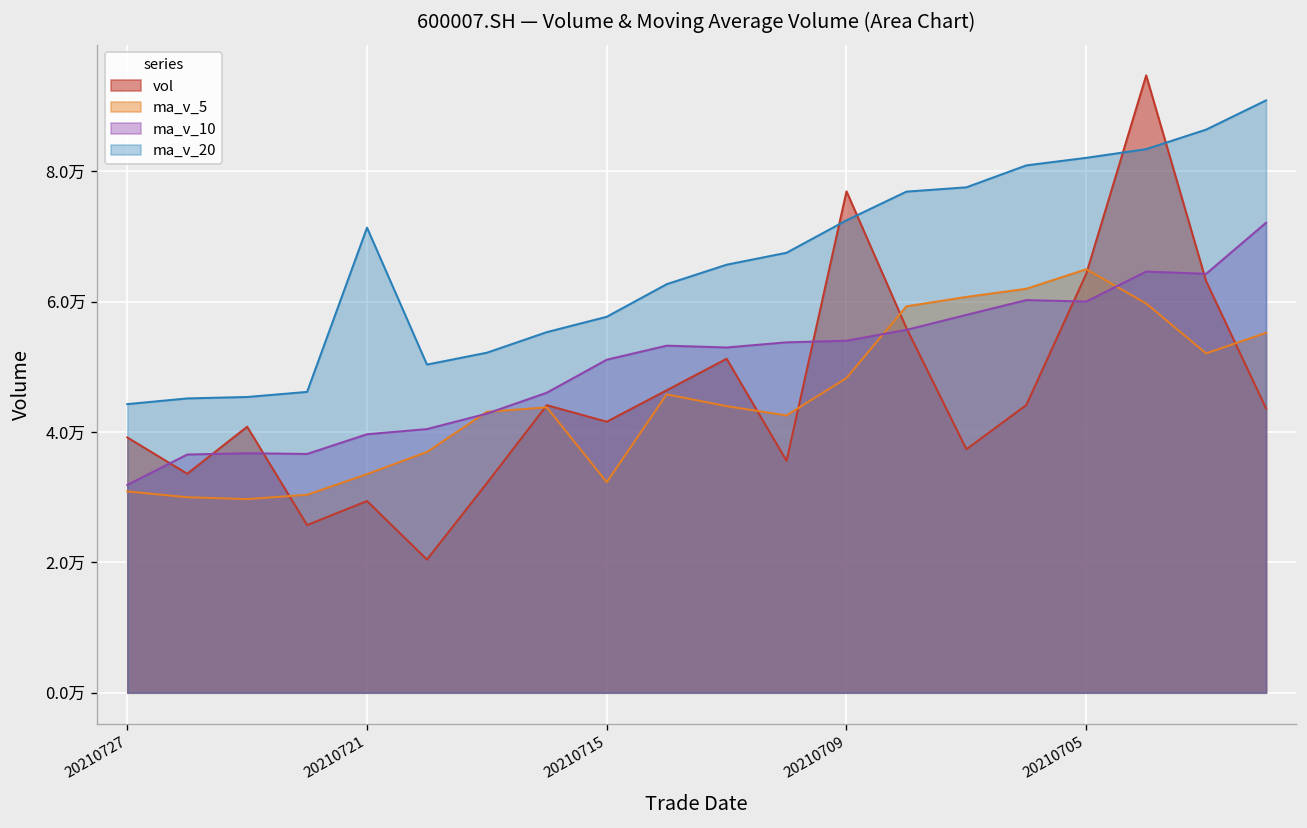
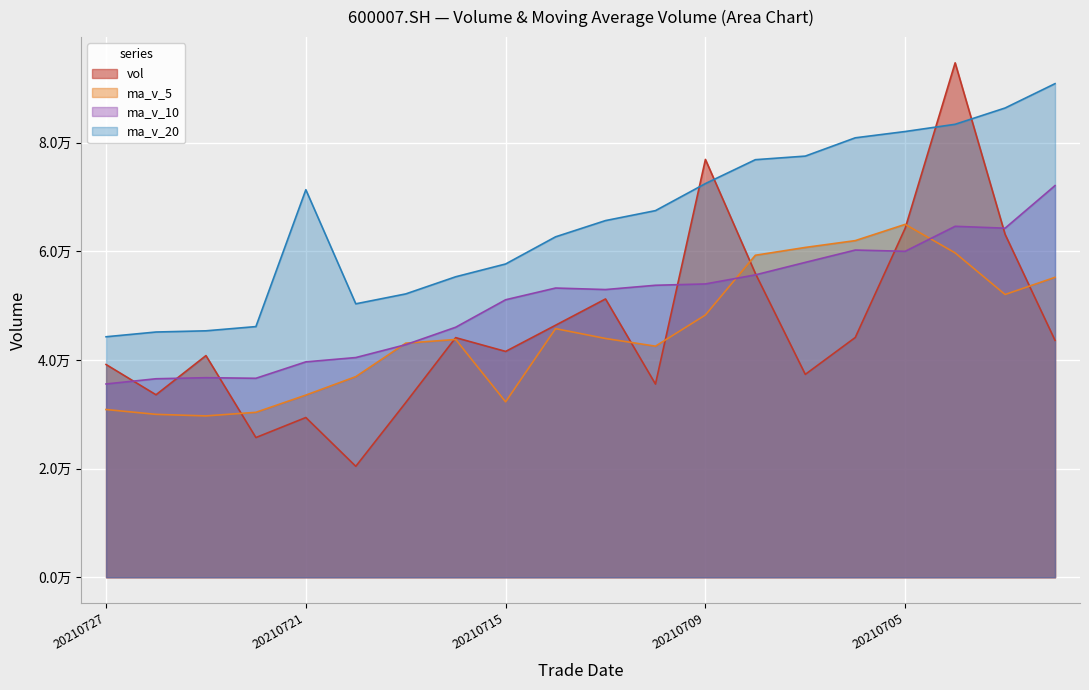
  {
    "vol": {
      "20210727": "3.9万",
      "20210721": "2.9万",
      "20210715": "4.2万",
      "20210709": "7.7万",
      "20210705": "6.4万"
    },
    "ma_v_5": {
      "20210727": "3.1万",
      "20210721": "3.4万",
      "20210715": "3.2万",
      "20210709": "4.8万",
      "20210705": "6.5万"
    },
    "ma_v_10": {
-     "20210727": "3.2万",
+     "20210727": "3.6万",
      "20210721": "4.0万",
      "20210715": "5.1万",
      "20210709": "5.4万",
      "20210705": "6.0万"
    },
    "ma_v_20": {
      "20210727": "4.4万",
      "20210721": "7.1万",
      "20210715": "5.8万",
      "20210709": "7.2万",
      "20210705": "8.2万"
    }
  }
